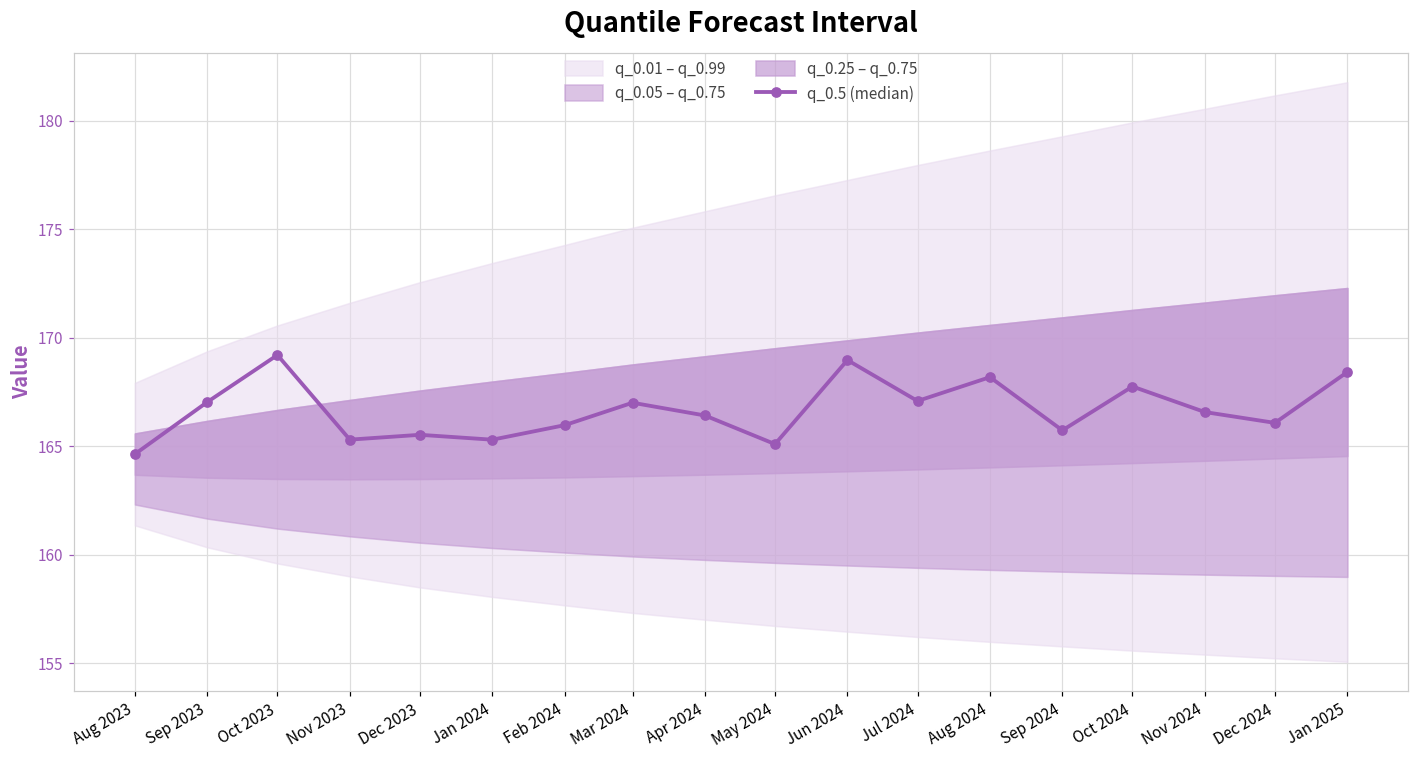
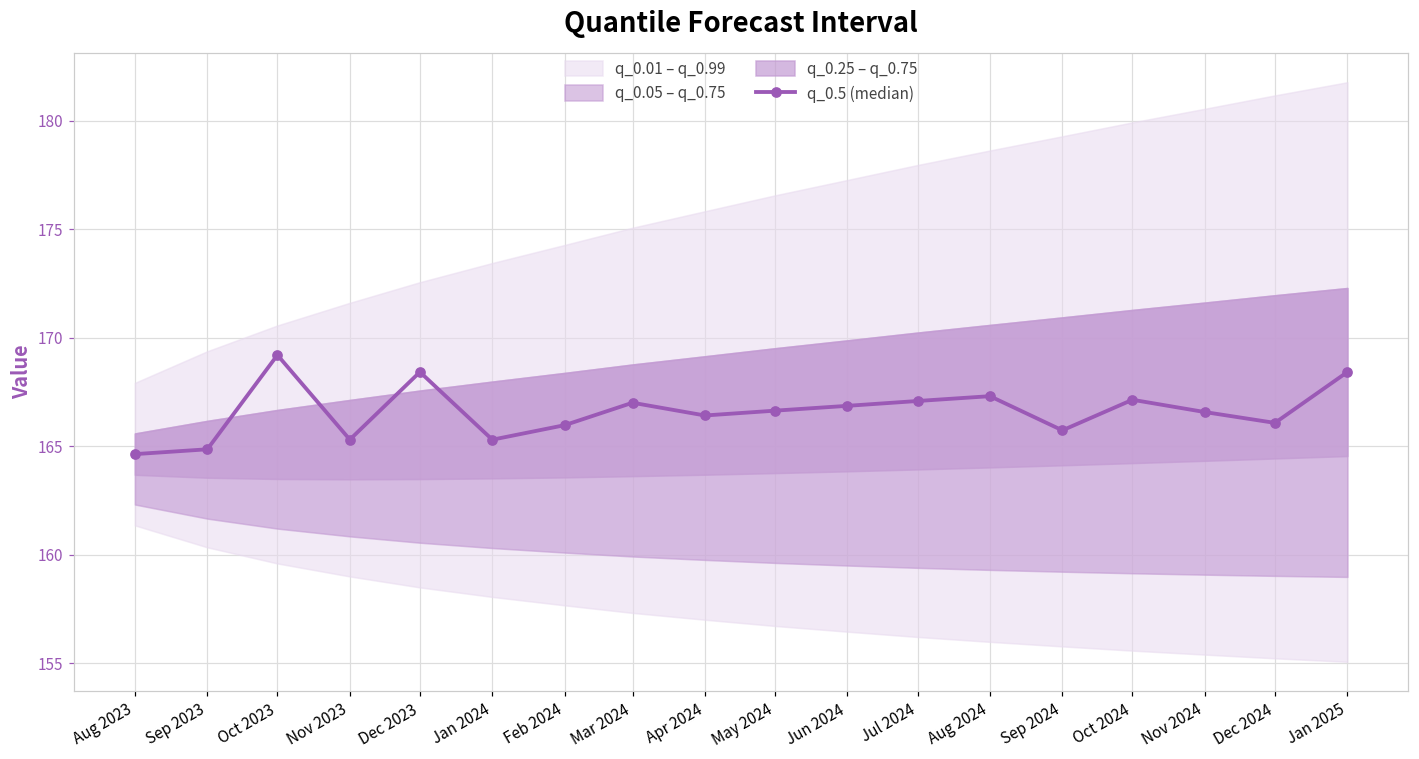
  {
    "q_0.5 (median)": {
      "Aug 2023": 164.6,
-     "Sep 2023": 167.0,
+     "Sep 2023": 164.9,
      "Oct 2023": 169.2,
      "Nov 2023": 165.3,
-     "Dec 2023": 165.5,
+     "Dec 2023": 168.4,
      "Jan 2024": 165.3,
      "Feb 2024": 166.0,
      "Mar 2024": 167.0,
      "Apr 2024": 166.4,
-     "May 2024": 165.1,
-     "Jun 2024": 169.0,
+     "May 2024": 166.6,
+     "Jun 2024": 166.9,
      "Jul 2024": 167.1,
-     "Aug 2024": 168.2,
+     "Aug 2024": 167.3,
      "Sep 2024": 165.7,
-     "Oct 2024": 167.7,
+     "Oct 2024": 167.1,
      "Nov 2024": 166.6,
      "Dec 2024": 166.1,
      "Jan 2025": 168.4
    }
  }
